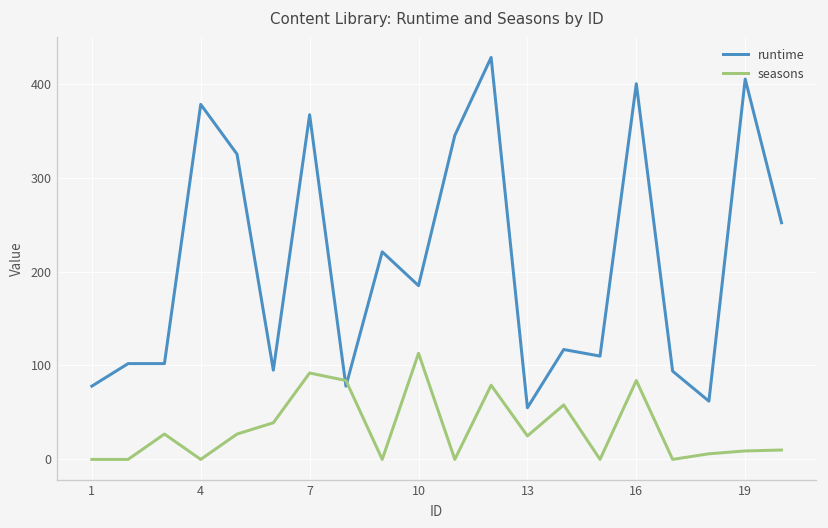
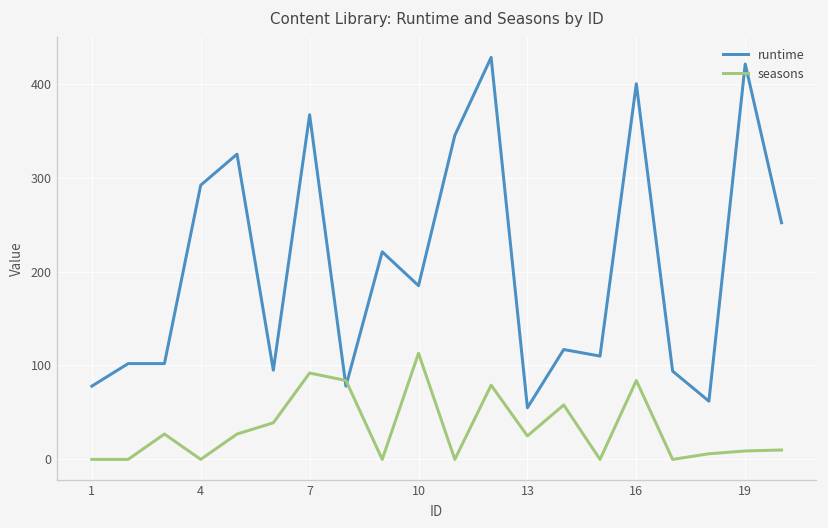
  {
    "runtime": {
      "1": 80,
-     "4": 380,
+     "4": 290,
      "7": 370,
      "10": 190,
      "13": 60,
      "16": 400,
-     "19": 410
+     "19": 420
    },
    "seasons": {
      "1": 0,
      "4": 0,
      "7": 90,
      "10": 110,
      "13": 30,
      "16": 80,
      "19": 10
    }
  }
